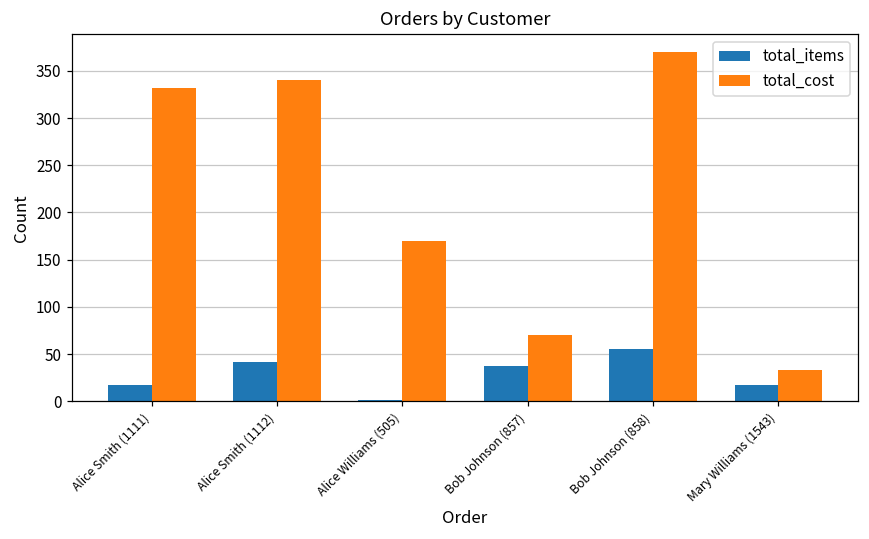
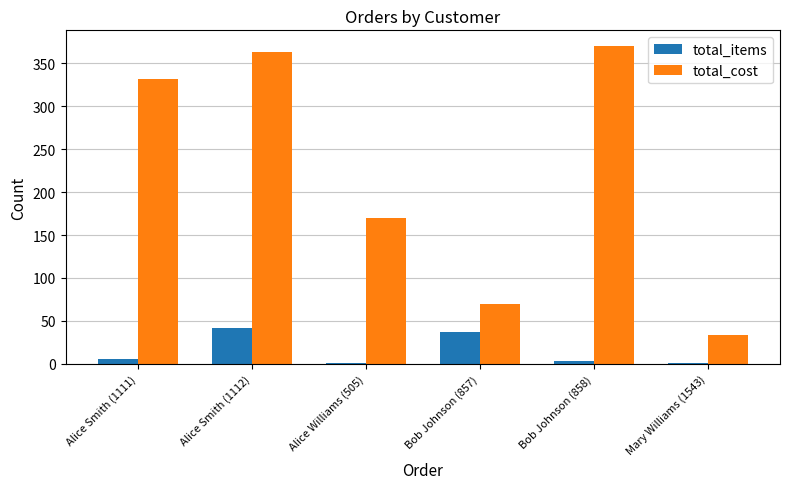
  {
    "total_items": {
-     "Alice Smith (1111)": 20,
+     "Alice Smith (1111)": 10,
      "Alice Smith (1112)": 40,
      "Bob Johnson (857)": 40,
-     "Bob Johnson (858)": 60,
-     "Mary Williams (1543)": 20
+     "Bob Johnson (858)": 0,
+     "Mary Williams (1543)": 0
    },
    "total_cost": {
      "Alice Smith (1111)": 330,
-     "Alice Smith (1112)": 340,
+     "Alice Smith (1112)": 360,
      "Alice Williams (505)": 170,
      "Bob Johnson (857)": 70,
      "Bob Johnson (858)": 370,
      "Mary Williams (1543)": 30
    }
  }
